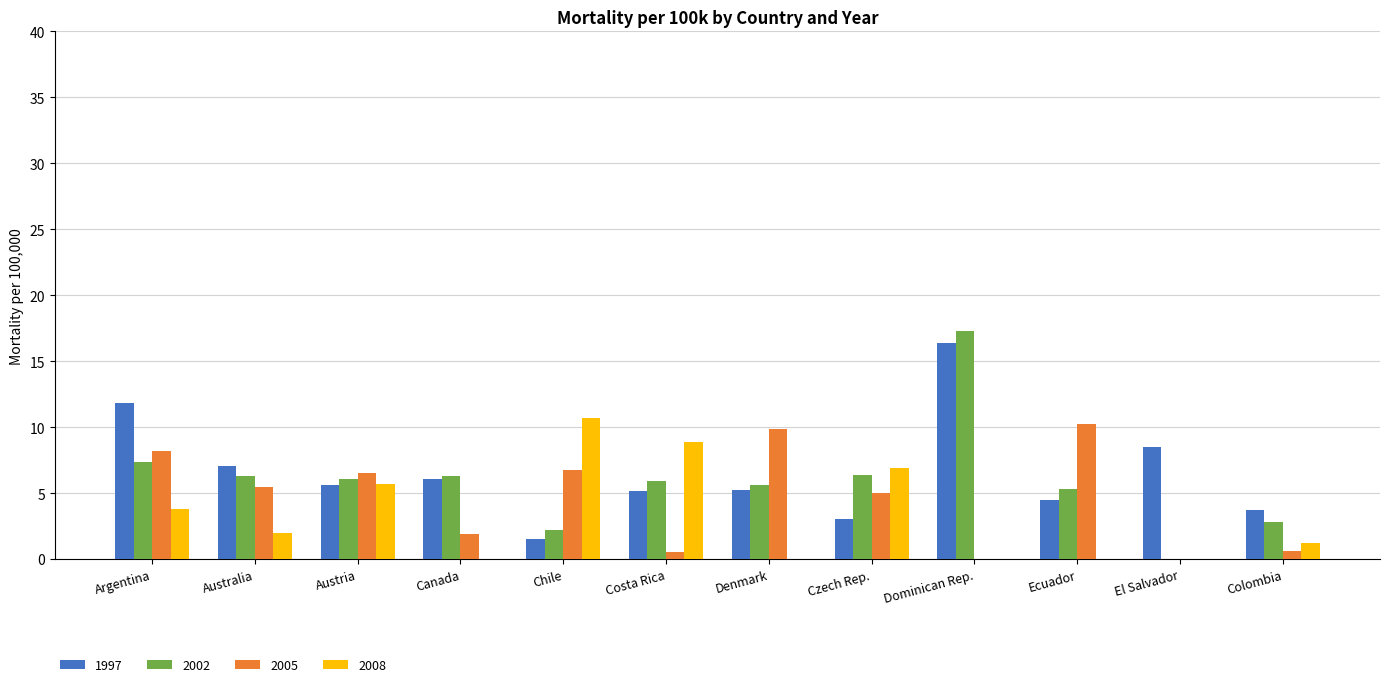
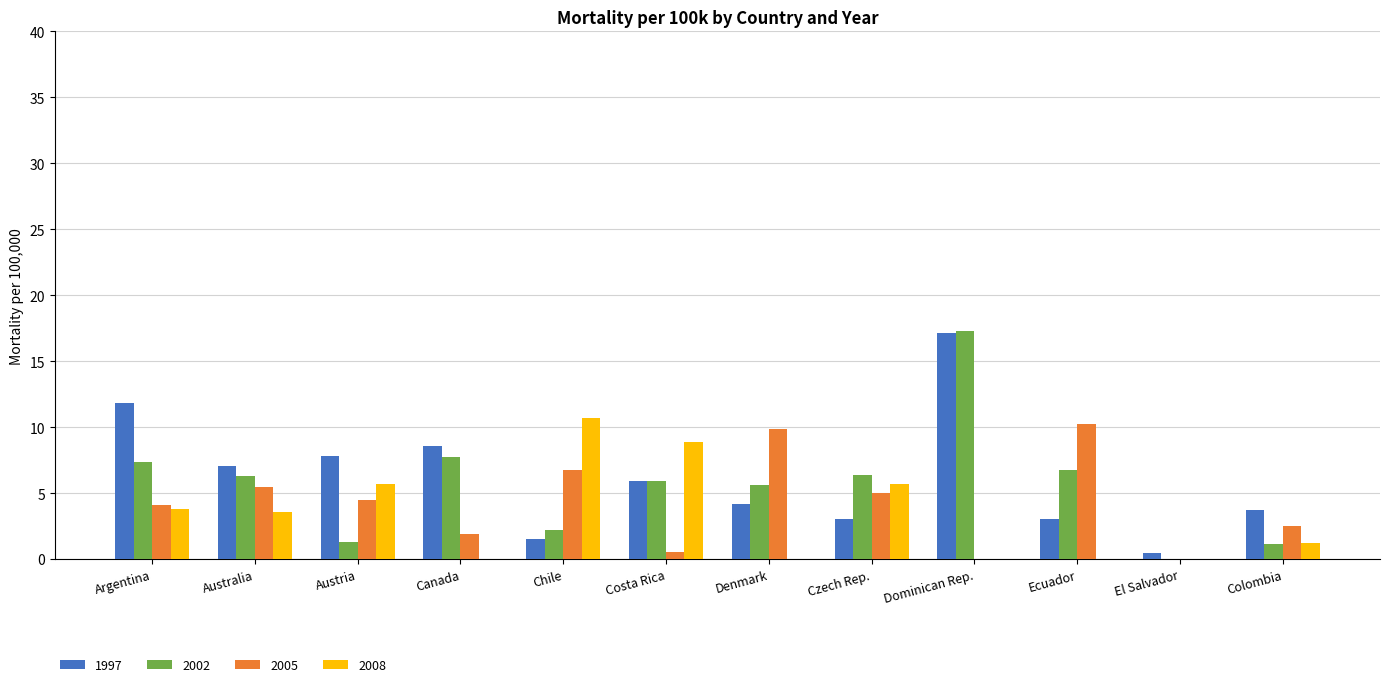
  {
    "1997": {
      "Argentina": 11.8,
      "Australia": 7.0,
-     "Austria": 5.6,
-     "Canada": 6.0,
+     "Austria": 7.8,
+     "Canada": 8.6,
      "Chile": 1.6,
-     "Costa Rica": 5.2,
-     "Denmark": 5.2,
+     "Costa Rica": 5.9,
+     "Denmark": 4.2,
      "Czech Rep.": 3.0,
-     "Dominican Rep.": 16.4,
-     "Ecuador": 4.5,
-     "El Salvador": 8.5,
+     "Dominican Rep.": 17.1,
+     "Ecuador": 3.0,
+     "El Salvador": 0.5,
      "Colombia": 3.7
    },
    "2002": {
      "Argentina": 7.4,
      "Australia": 6.3,
-     "Austria": 6.1,
-     "Canada": 6.3,
+     "Austria": 1.3,
+     "Canada": 7.8,
      "Chile": 2.2,
      "Costa Rica": 5.9,
      "Denmark": 5.6,
      "Czech Rep.": 6.4,
      "Dominican Rep.": 17.3,
-     "Ecuador": 5.3,
+     "Ecuador": 6.8,
      "El Salvador": 0.0,
-     "Colombia": 2.8
+     "Colombia": 1.1
    },
    "2005": {
-     "Argentina": 8.2,
+     "Argentina": 4.1,
      "Australia": 5.4,
-     "Austria": 6.5,
+     "Austria": 4.4,
      "Canada": 1.9,
      "Chile": 6.7,
      "Costa Rica": 0.5,
      "Denmark": 9.8,
      "Czech Rep.": 5.0,
      "Dominican Rep.": 0.0,
      "Ecuador": 10.2,
      "El Salvador": 0.0,
-     "Colombia": 0.6
+     "Colombia": 2.5
    },
    "2008": {
      "Argentina": 3.8,
-     "Australia": 2.0,
+     "Australia": 3.5,
      "Austria": 5.7,
      "Canada": 0.0,
      "Chile": 10.7,
      "Costa Rica": 8.9,
      "Denmark": 0.0,
-     "Czech Rep.": 6.9,
+     "Czech Rep.": 5.7,
      "Dominican Rep.": 0.0,
      "Ecuador": 0.0,
      "El Salvador": 0.0,
      "Colombia": 1.3
    }
  }
